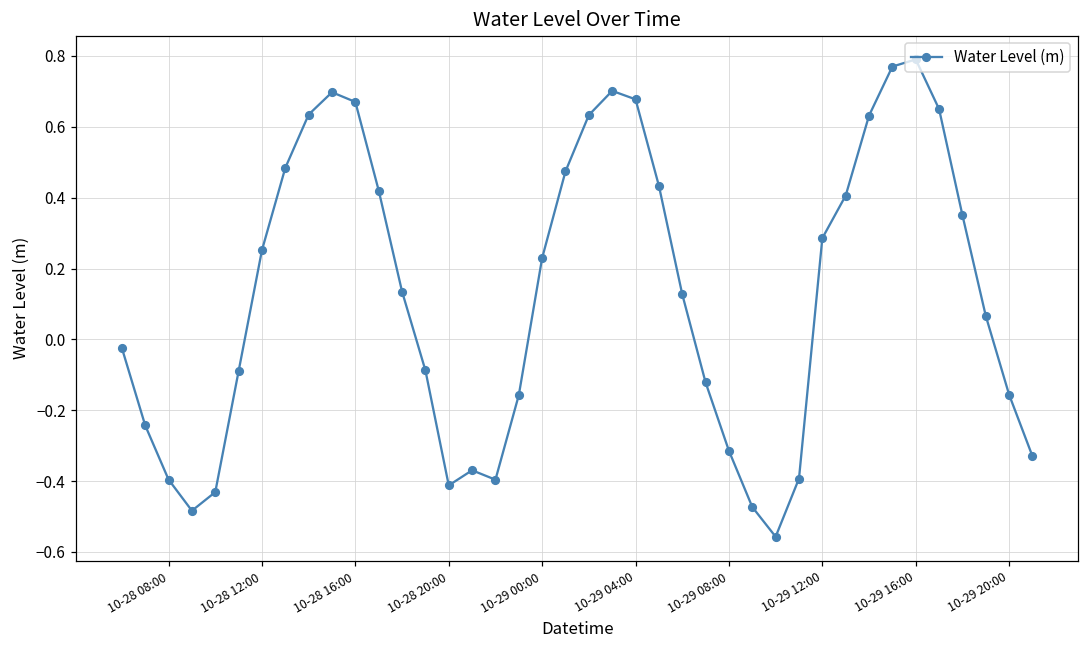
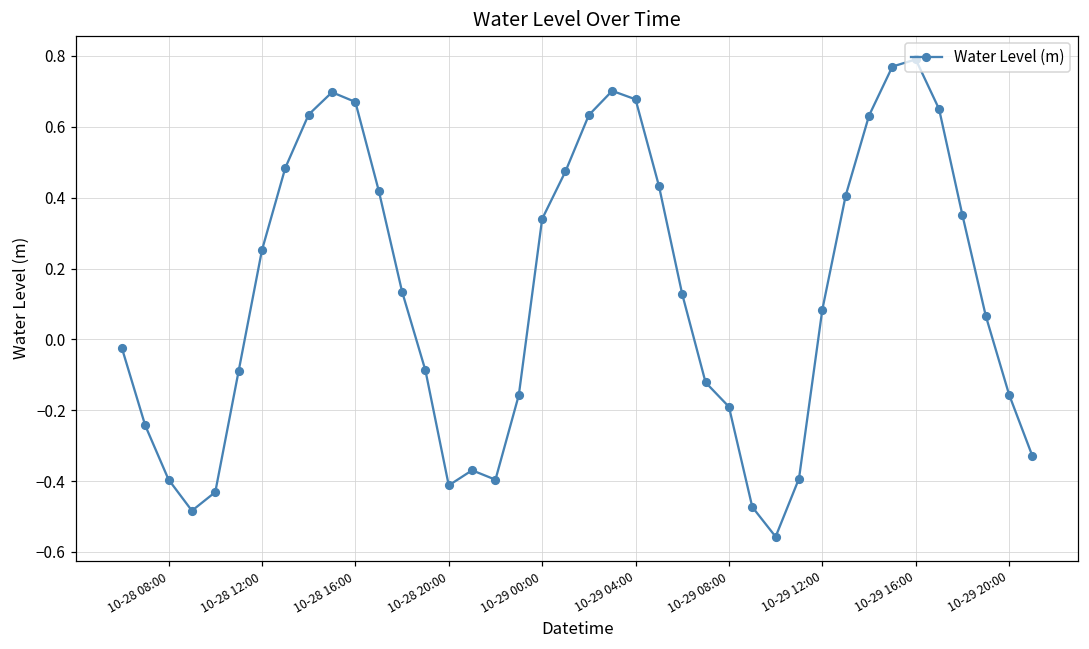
  {
    "10-28 08:00": -0.40,
    "10-28 12:00": 0.25,
    "10-28 16:00": 0.67,
    "10-28 20:00": -0.41,
-   "10-29 00:00": 0.23,
+   "10-29 00:00": 0.34,
    "10-29 04:00": 0.68,
-   "10-29 08:00": -0.31,
-   "10-29 12:00": 0.29,
+   "10-29 08:00": -0.19,
+   "10-29 12:00": 0.08,
    "10-29 20:00": -0.16
  }
